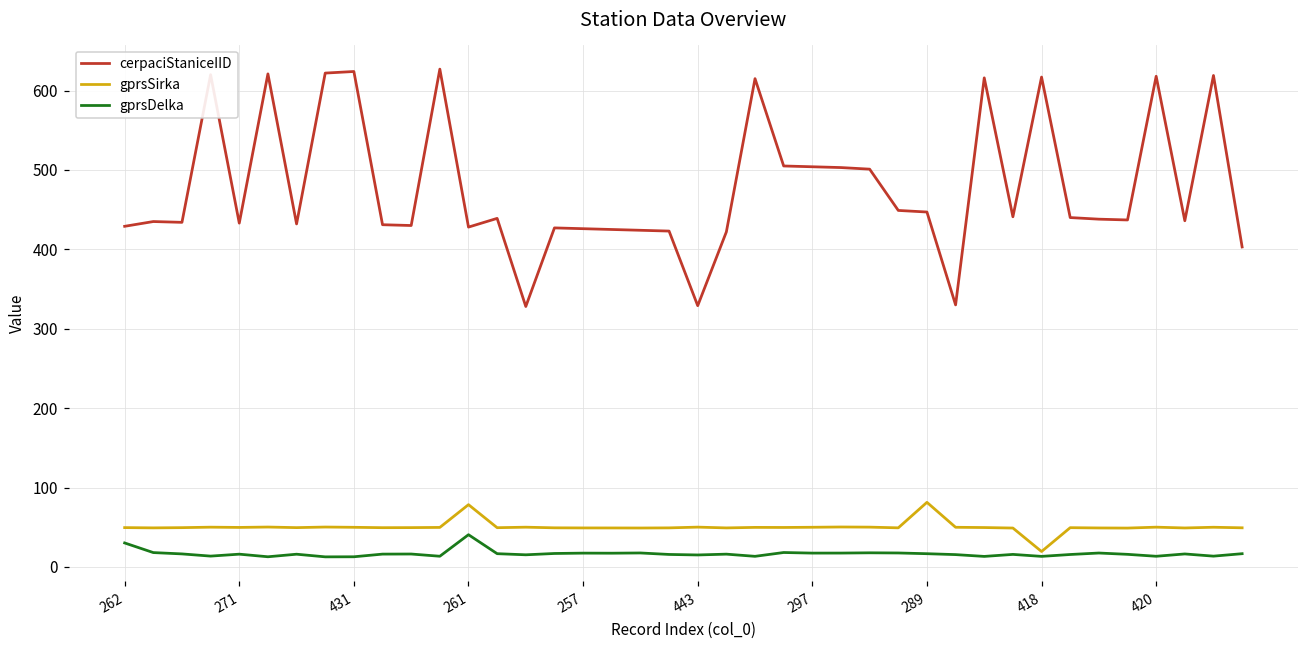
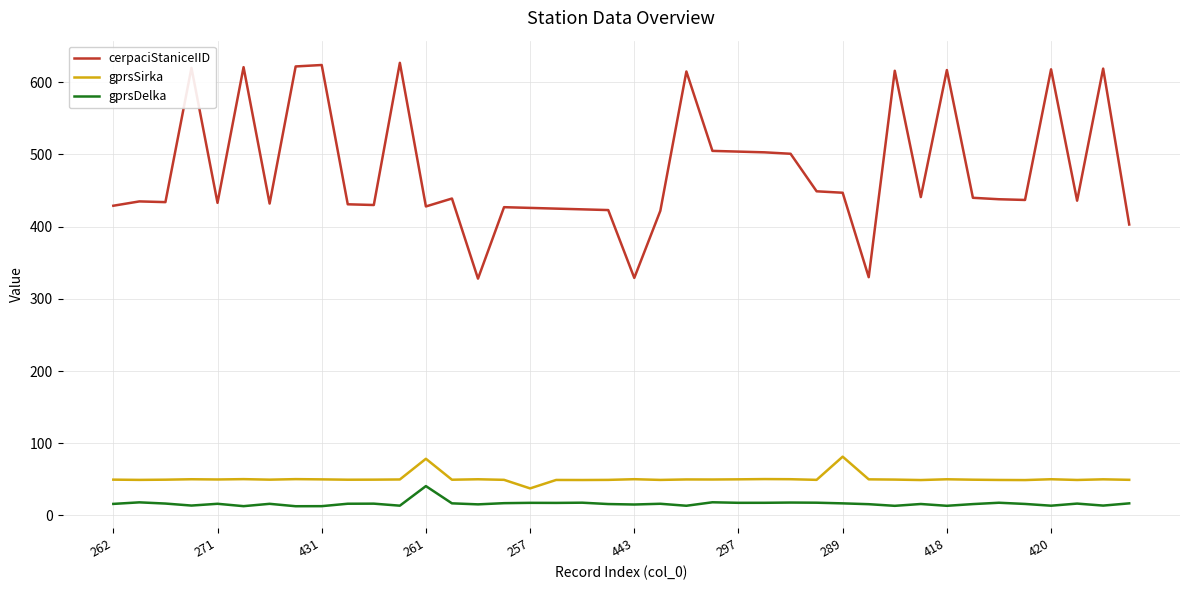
  {
    "cerpaciStaniceIID": {
      "262": 430,
      "271": 430,
      "431": 620,
      "261": 430,
      "257": 430,
      "443": 330,
      "297": 500,
      "289": 450,
      "418": 620,
      "420": 620
    },
    "gprsSirka": {
      "262": 50,
      "271": 50,
      "431": 50,
      "261": 80,
-     "257": 50,
+     "257": 40,
      "443": 50,
      "297": 50,
      "289": 80,
-     "418": 20,
+     "418": 50,
      "420": 50
    },
    "gprsDelka": {
-     "262": 30,
+     "262": 20,
      "271": 20,
      "431": 10,
      "261": 40,
      "257": 20,
      "443": 20,
      "297": 20,
      "289": 20,
      "418": 10,
      "420": 10
    }
  }
